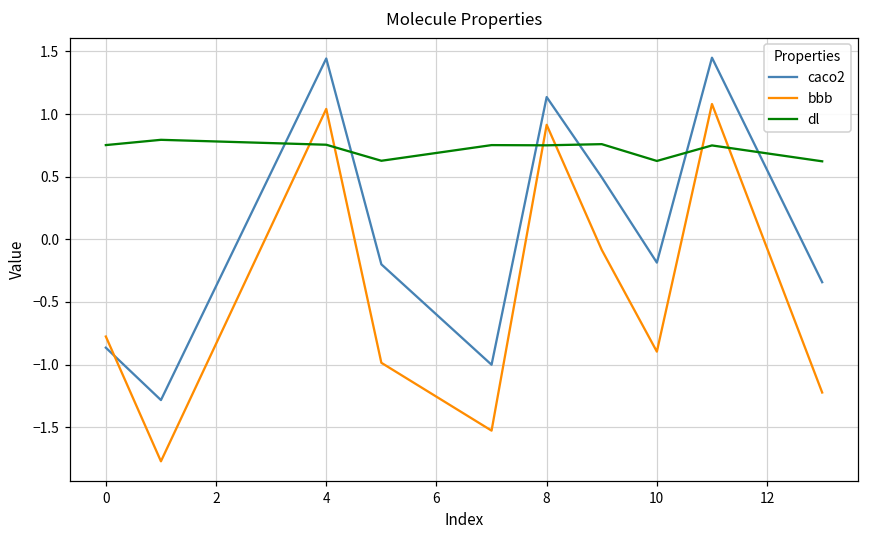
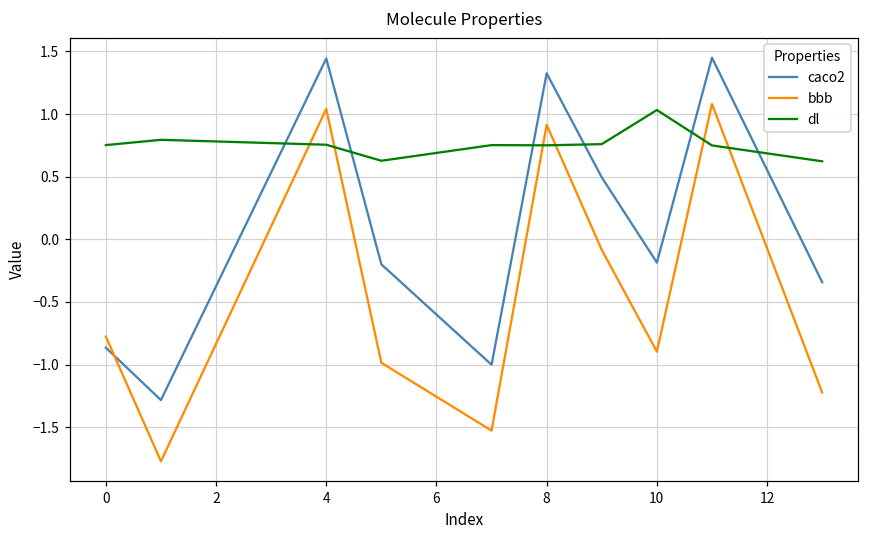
  {
    "caco2": {
      "0": -0.87,
      "4": 1.44,
-     "8": 1.14,
+     "8": 1.33,
      "10": -0.19
    },
    "bbb": {
      "0": -0.78,
      "4": 1.04,
      "8": 0.91,
      "10": -0.90
    },
    "dl": {
      "0": 0.75,
      "4": 0.76,
      "8": 0.75,
-     "10": 0.63
+     "10": 1.03
    }
  }
